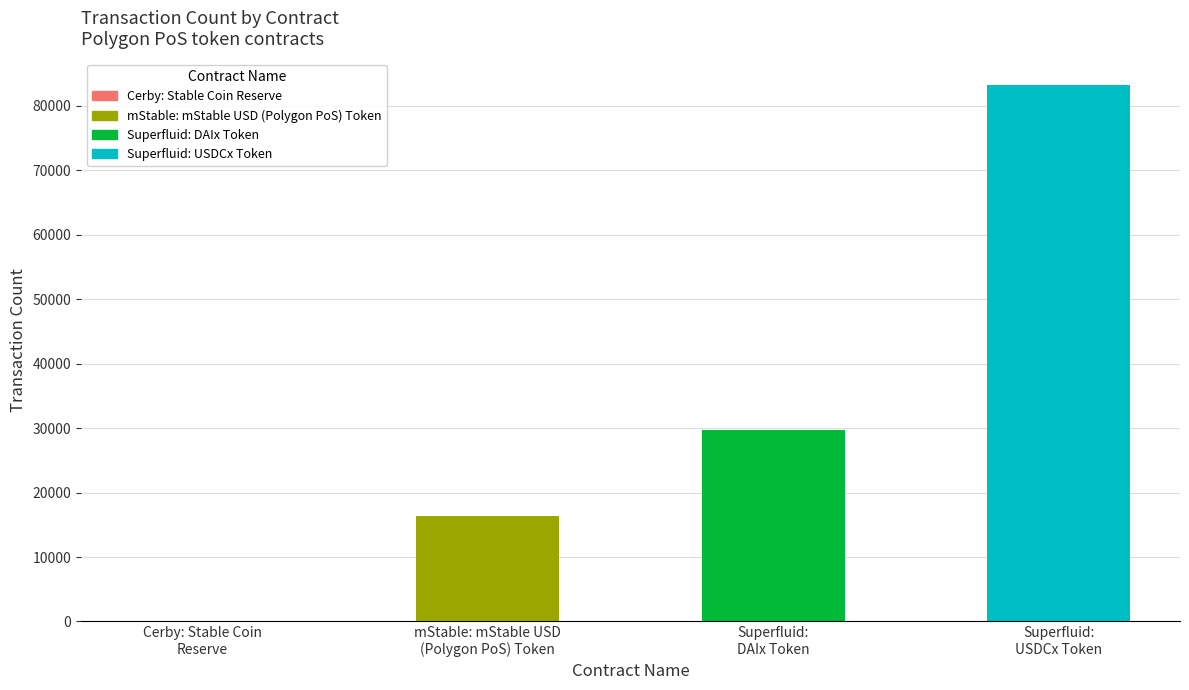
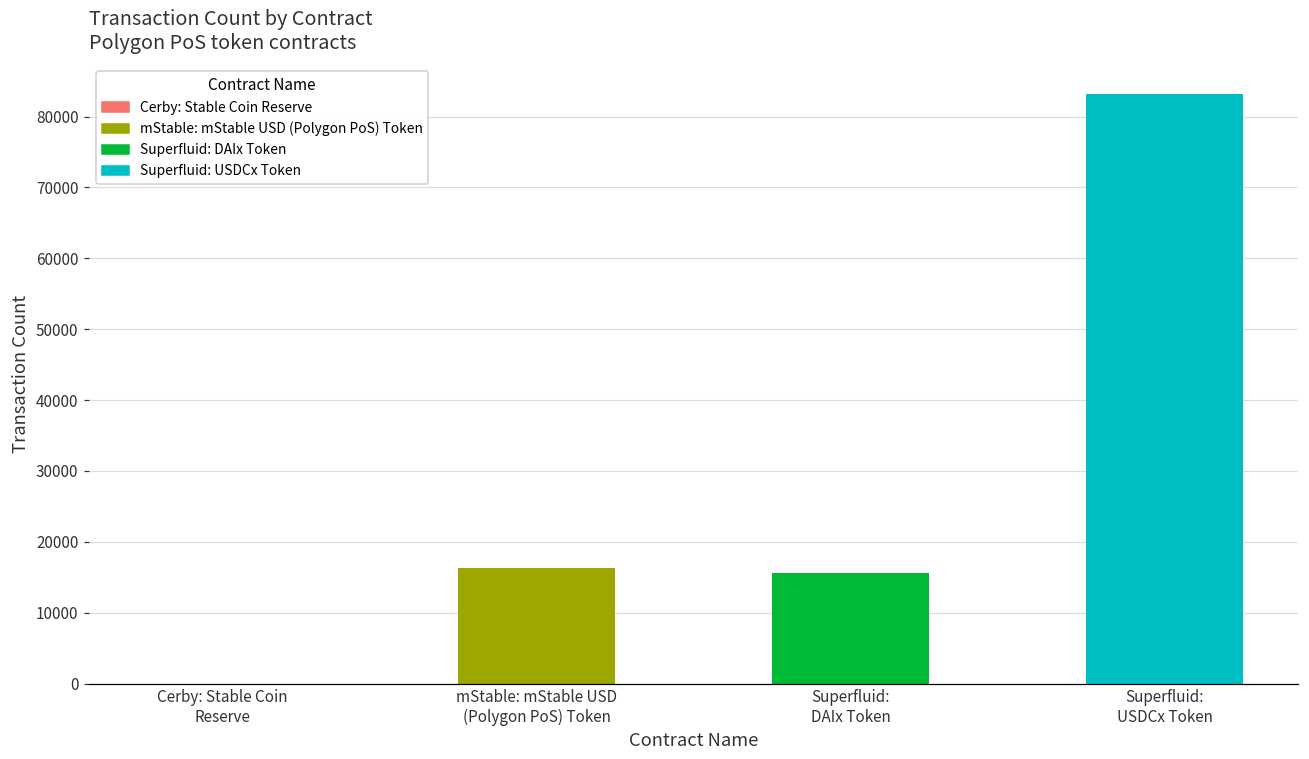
  {
    "mStable: mStable USD (Polygon PoS) Token": 16000,
-   "Superfluid: DAIx Token": 30000,
+   "Superfluid: DAIx Token": 16000,
    "Superfluid: USDCx Token": 83000
  }
